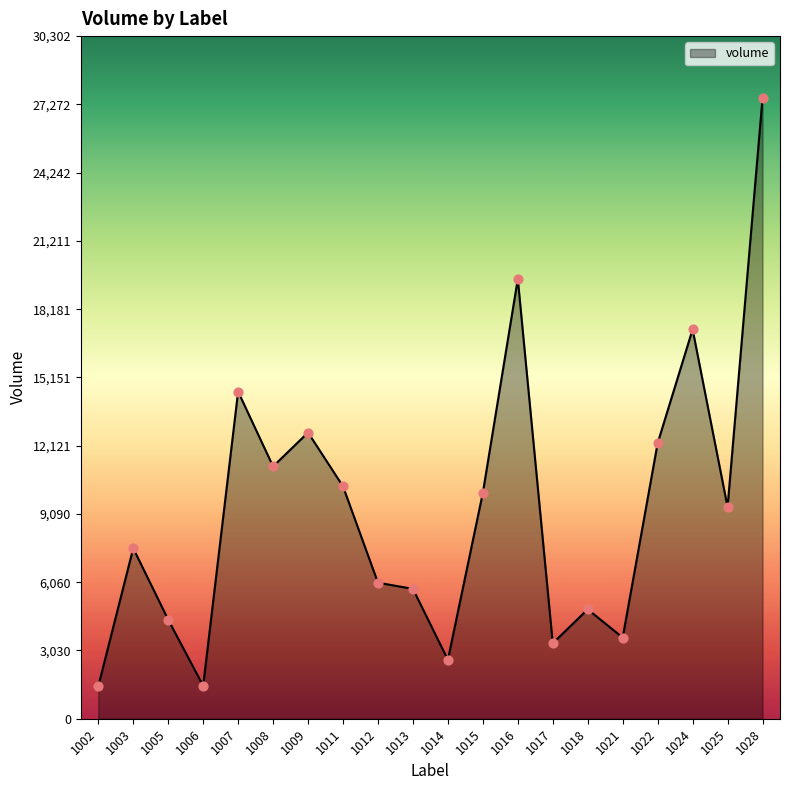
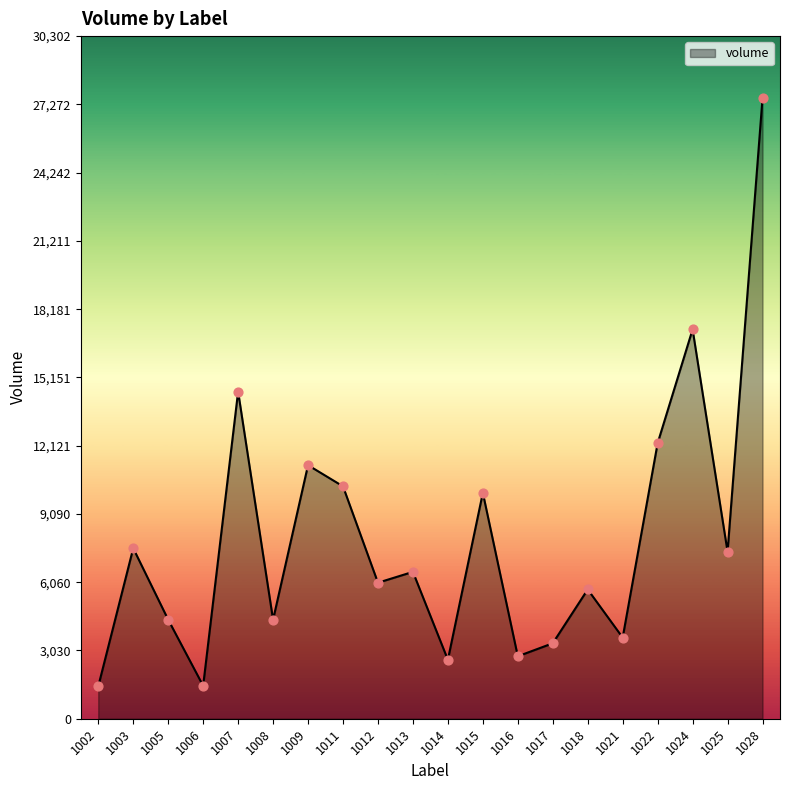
  {
    "1002": "1,400",
    "1003": "7,600",
    "1005": "4,400",
    "1006": "1,500",
    "1007": "14,500",
-   "1008": "11,200",
-   "1009": "12,700",
+   "1008": "4,400",
+   "1009": "11,300",
    "1011": "10,300",
    "1012": "6,000",
-   "1013": "5,800",
+   "1013": "6,500",
    "1014": "2,600",
    "1015": "10,000",
-   "1016": "19,500",
+   "1016": "2,800",
    "1017": "3,400",
-   "1018": "4,900",
+   "1018": "5,700",
    "1021": "3,600",
    "1022": "12,200",
    "1024": "17,300",
-   "1025": "9,400",
+   "1025": "7,400",
    "1028": "27,500"
  }
